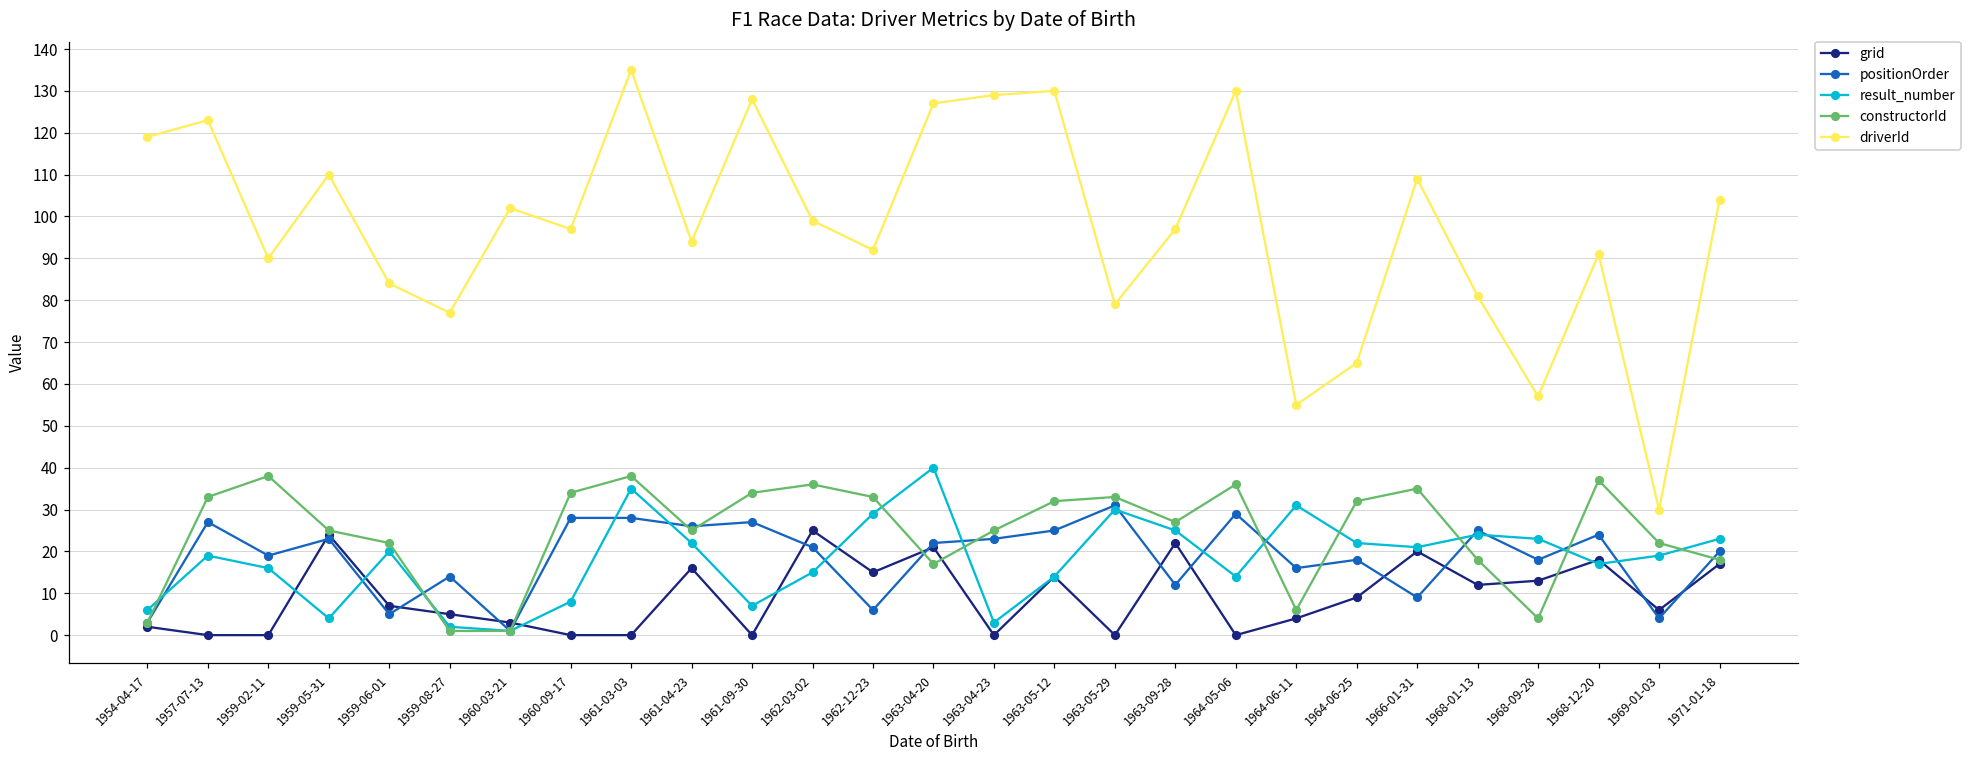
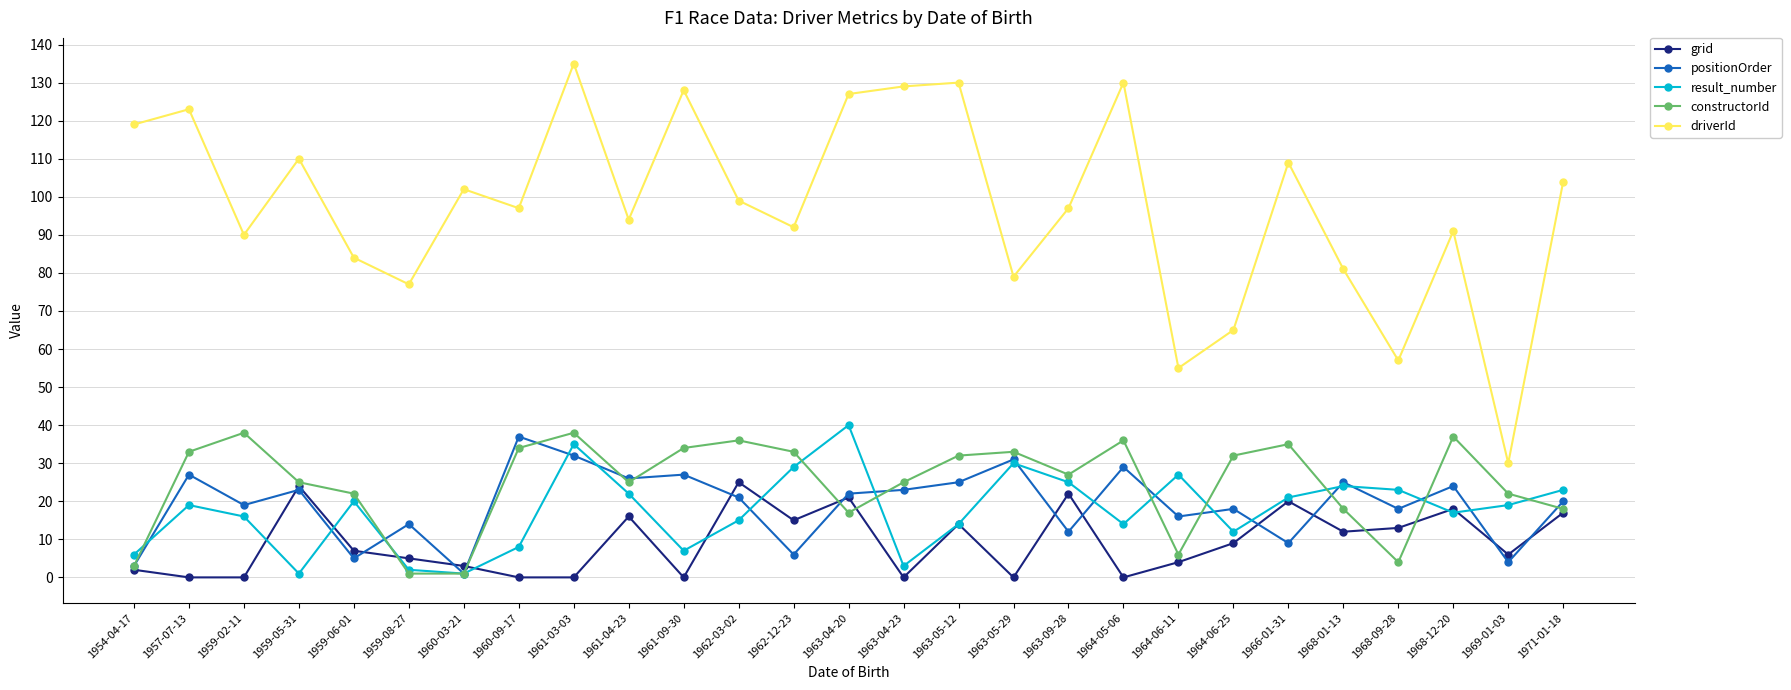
  {
    "grid": {
      "1954-04-17": 2,
      "1957-07-13": 0,
      "1959-02-11": 0,
      "1959-05-31": 24,
      "1959-06-01": 7,
      "1959-08-27": 5,
      "1960-03-21": 3,
      "1960-09-17": 0,
      "1961-03-03": 0,
      "1961-04-23": 16,
      "1961-09-30": 0,
      "1962-03-02": 25,
      "1962-12-23": 15,
      "1963-04-20": 21,
      "1963-04-23": 0,
      "1963-05-29": 0,
      "1963-09-28": 22,
      "1964-05-06": 0,
      "1964-06-11": 4,
      "1964-06-25": 9,
      "1966-01-31": 20,
      "1968-01-13": 12,
      "1968-09-28": 13,
      "1968-12-20": 18,
      "1969-01-03": 6,
      "1971-01-18": 17
    },
    "positionOrder": {
      "1957-07-13": 27,
      "1959-02-11": 19,
      "1959-05-31": 23,
      "1959-06-01": 5,
      "1959-08-27": 14,
-     "1960-09-17": 28,
-     "1961-03-03": 28,
+     "1960-09-17": 37,
+     "1961-03-03": 32,
      "1961-04-23": 26,
      "1961-09-30": 27,
      "1962-03-02": 21,
      "1962-12-23": 6,
      "1963-04-20": 22,
      "1963-04-23": 23,
      "1963-05-12": 25,
      "1963-05-29": 31,
      "1963-09-28": 12,
      "1964-05-06": 29,
      "1964-06-11": 16,
      "1964-06-25": 18,
      "1966-01-31": 9,
      "1968-01-13": 25,
      "1968-09-28": 18,
      "1968-12-20": 24,
      "1969-01-03": 4,
      "1971-01-18": 20
    },
    "result_number": {
      "1954-04-17": 6,
      "1957-07-13": 19,
      "1959-02-11": 16,
-     "1959-05-31": 4,
+     "1959-05-31": 1,
      "1959-06-01": 20,
      "1959-08-27": 2,
      "1960-09-17": 8,
      "1961-03-03": 35,
      "1961-04-23": 22,
      "1961-09-30": 7,
      "1962-03-02": 15,
      "1962-12-23": 29,
      "1963-04-20": 40,
      "1963-04-23": 3,
      "1963-05-29": 30,
      "1963-09-28": 25,
      "1964-05-06": 14,
-     "1964-06-11": 31,
-     "1964-06-25": 22,
+     "1964-06-11": 27,
+     "1964-06-25": 12,
      "1966-01-31": 21,
      "1968-01-13": 24,
      "1968-09-28": 23,
      "1968-12-20": 17,
      "1969-01-03": 19,
      "1971-01-18": 23
    },
    "constructorId": {
      "1957-07-13": 33,
      "1959-02-11": 38,
      "1959-05-31": 25,
      "1959-06-01": 22,
      "1959-08-27": 1,
      "1960-09-17": 34,
      "1961-03-03": 38,
      "1961-04-23": 25,
      "1961-09-30": 34,
      "1962-03-02": 36,
      "1962-12-23": 33,
      "1963-04-20": 17,
      "1963-04-23": 25,
      "1963-05-12": 32,
      "1963-05-29": 33,
      "1963-09-28": 27,
      "1964-05-06": 36,
      "1964-06-11": 6,
      "1964-06-25": 32,
      "1966-01-31": 35,
      "1968-01-13": 18,
      "1968-09-28": 4,
      "1968-12-20": 37,
      "1969-01-03": 22,
      "1971-01-18": 18
    },
    "driverId": {
      "1954-04-17": 119,
      "1957-07-13": 123,
      "1959-02-11": 90,
      "1959-05-31": 110,
      "1959-06-01": 84,
      "1959-08-27": 77,
      "1960-03-21": 102,
      "1960-09-17": 97,
      "1961-03-03": 135,
      "1961-04-23": 94,
      "1961-09-30": 128,
      "1962-03-02": 99,
      "1962-12-23": 92,
      "1963-04-20": 127,
      "1963-04-23": 129,
      "1963-05-12": 130,
      "1963-05-29": 79,
      "1963-09-28": 97,
      "1964-05-06": 130,
      "1964-06-11": 55,
      "1964-06-25": 65,
      "1966-01-31": 109,
      "1968-01-13": 81,
      "1968-09-28": 57,
      "1968-12-20": 91,
      "1969-01-03": 30,
      "1971-01-18": 104
    }
  }
